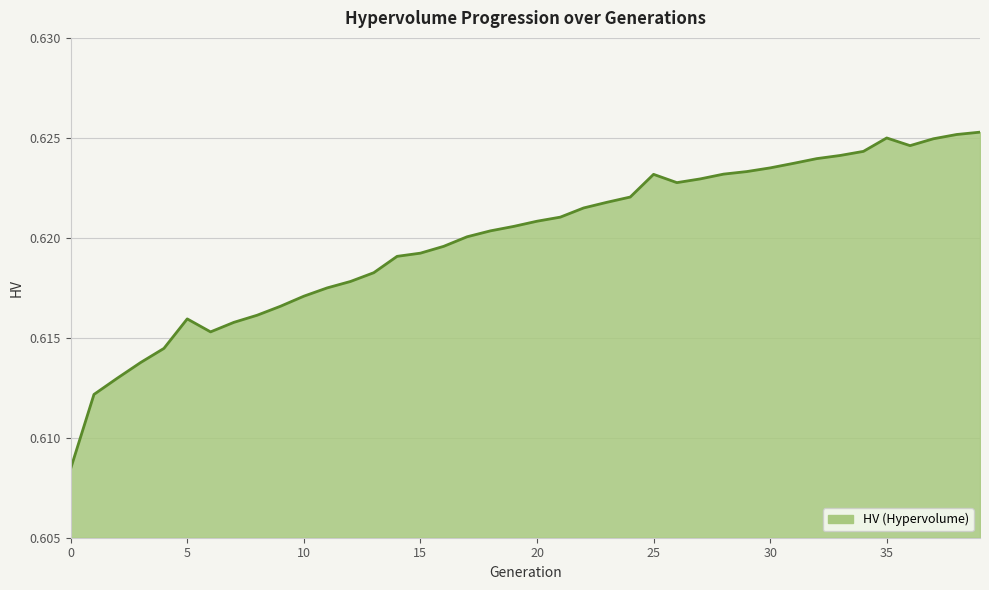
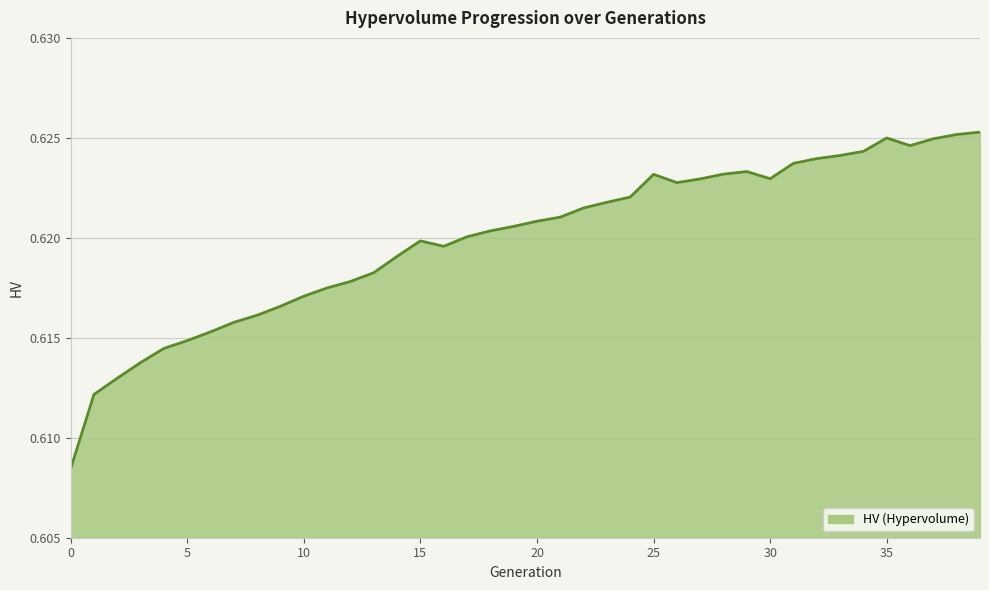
  {
    "0": 0.6085,
-   "5": 0.6159,
+   "5": 0.6149,
    "10": 0.6171,
-   "15": 0.6192,
+   "15": 0.6198,
    "20": 0.6208,
    "25": 0.6232,
-   "30": 0.6235,
+   "30": 0.6230,
    "35": 0.6250
  }
